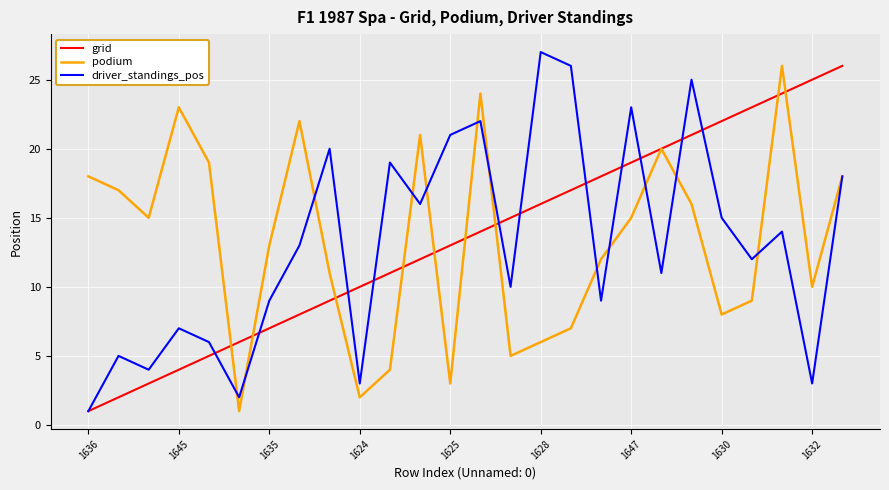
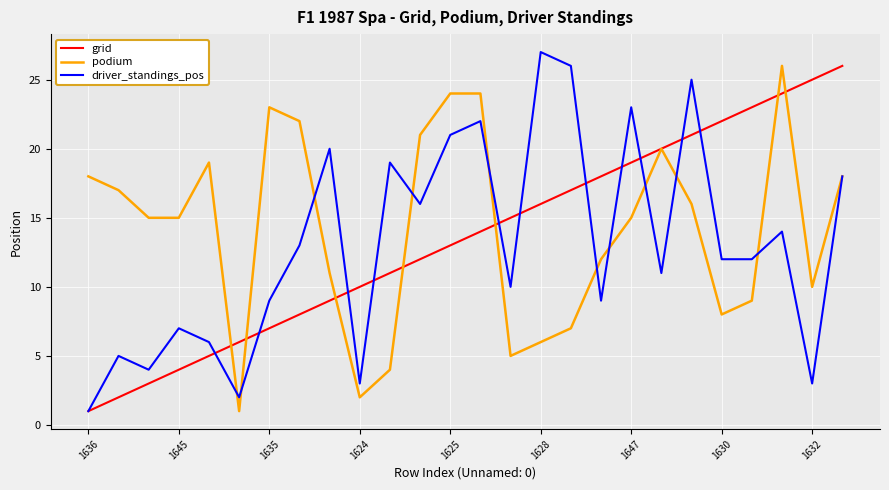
  {
    "grid": {
      "1645": 4,
      "1635": 7,
      "1624": 10,
      "1625": 13,
      "1628": 16,
      "1647": 19,
      "1630": 22,
      "1632": 25
    },
    "podium": {
      "1636": 18,
-     "1645": 23,
-     "1635": 13,
+     "1645": 15,
+     "1635": 23,
      "1624": 2,
-     "1625": 3,
+     "1625": 24,
      "1628": 6,
      "1647": 15,
      "1630": 8,
      "1632": 10
    },
    "driver_standings_pos": {
      "1645": 7,
      "1635": 9,
      "1624": 3,
      "1625": 21,
      "1628": 27,
      "1647": 23,
-     "1630": 15,
+     "1630": 12,
      "1632": 3
    }
  }
